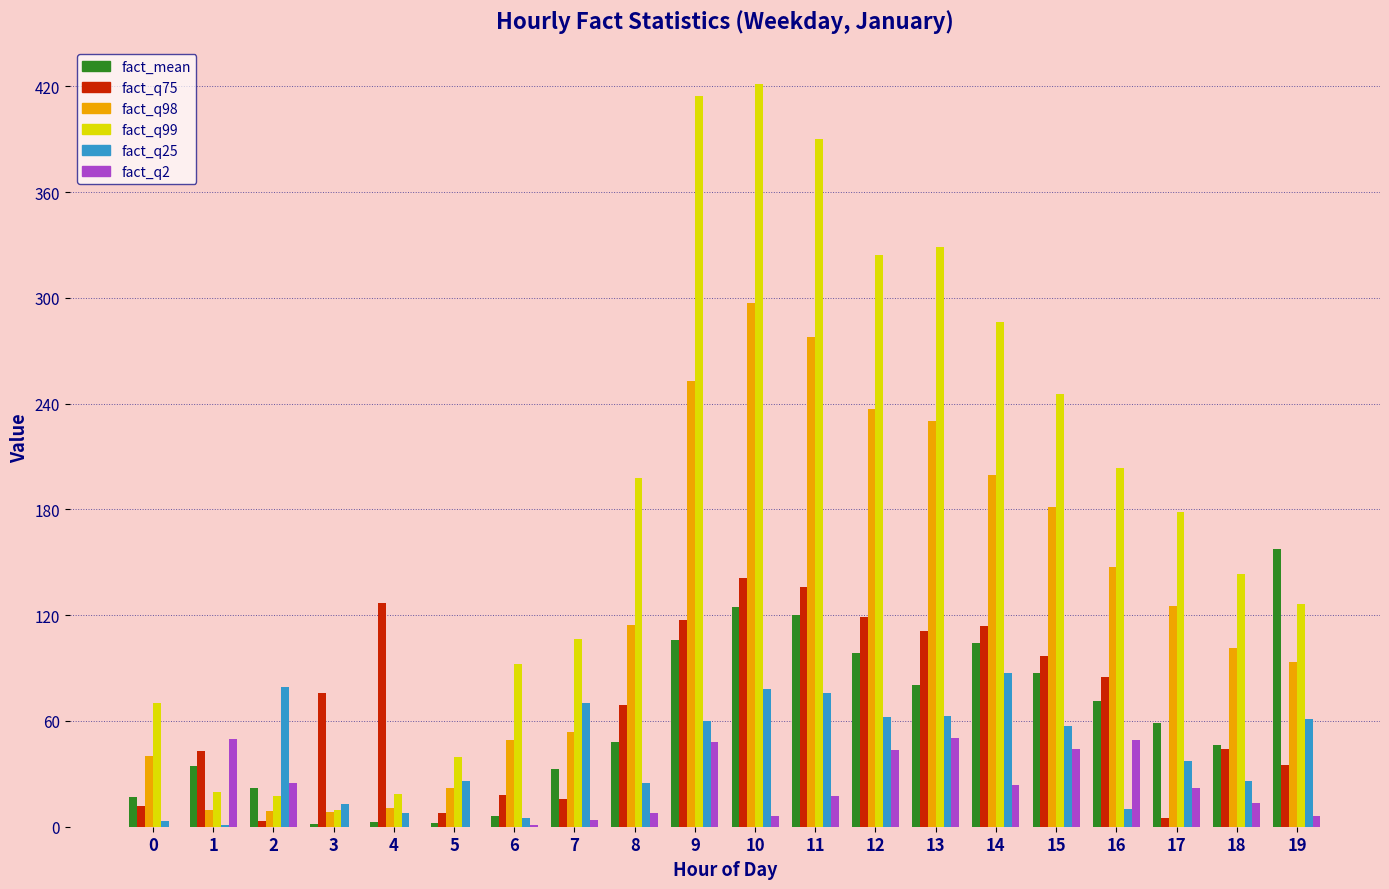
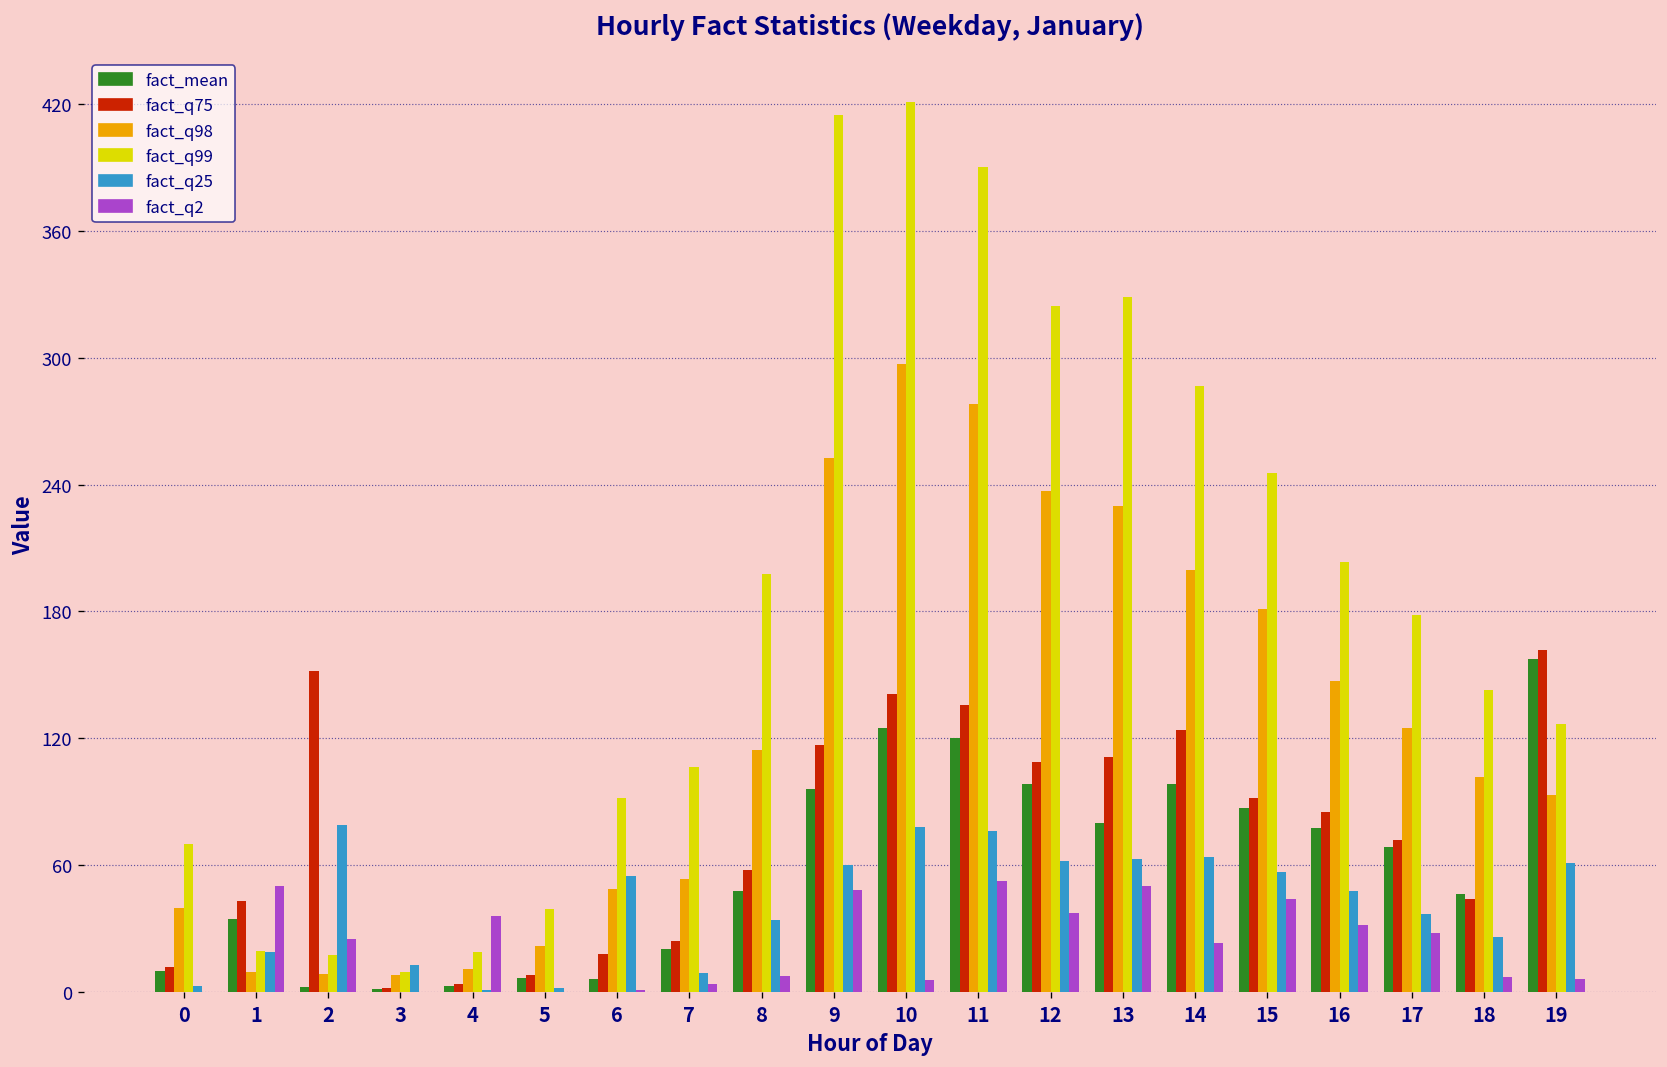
  {
    "fact_mean": {
-     "0": 17,
+     "0": 10,
      "1": 34,
-     "2": 22,
+     "2": 2,
      "3": 2,
      "4": 3,
-     "5": 2,
+     "5": 7,
      "6": 6,
-     "7": 33,
+     "7": 20,
      "8": 48,
-     "9": 106,
+     "9": 96,
      "10": 125,
      "11": 120,
      "12": 99,
      "13": 80,
-     "14": 104,
+     "14": 98,
      "15": 87,
-     "16": 71,
-     "17": 59,
+     "16": 78,
+     "17": 69,
      "18": 46,
      "19": 158
    },
    "fact_q75": {
      "0": 12,
      "1": 43,
-     "2": 3,
-     "3": 76,
-     "4": 127,
+     "2": 152,
+     "3": 2,
+     "4": 4,
      "5": 8,
      "6": 18,
-     "7": 16,
-     "8": 69,
+     "7": 24,
+     "8": 58,
      "9": 117,
      "10": 141,
      "11": 136,
-     "12": 119,
+     "12": 109,
      "13": 111,
-     "14": 114,
-     "15": 97,
+     "14": 124,
+     "15": 92,
      "16": 85,
-     "17": 5,
+     "17": 72,
      "18": 44,
-     "19": 35
+     "19": 162
    },
    "fact_q25": {
      "0": 3,
-     "1": 1,
+     "1": 19,
      "2": 79,
      "3": 13,
-     "4": 8,
-     "5": 26,
-     "6": 5,
-     "7": 70,
-     "8": 25,
+     "4": 1,
+     "5": 2,
+     "6": 55,
+     "7": 9,
+     "8": 34,
      "9": 60,
      "10": 78,
      "11": 76,
      "12": 62,
      "13": 63,
-     "14": 87,
+     "14": 64,
      "15": 57,
-     "16": 10,
+     "16": 48,
      "17": 37,
      "18": 26,
      "19": 61
    },
    "fact_q2": {
      "0": 0,
      "1": 50,
      "2": 25,
      "3": 0,
-     "4": 0,
+     "4": 36,
      "5": 0,
      "7": 4,
      "8": 8,
      "9": 48,
      "10": 6,
-     "11": 17,
-     "12": 43,
+     "11": 53,
+     "12": 37,
      "13": 50,
      "14": 23,
      "15": 44,
-     "16": 49,
-     "17": 22,
-     "18": 14,
+     "16": 32,
+     "17": 28,
+     "18": 7,
      "19": 6
    }
  }
